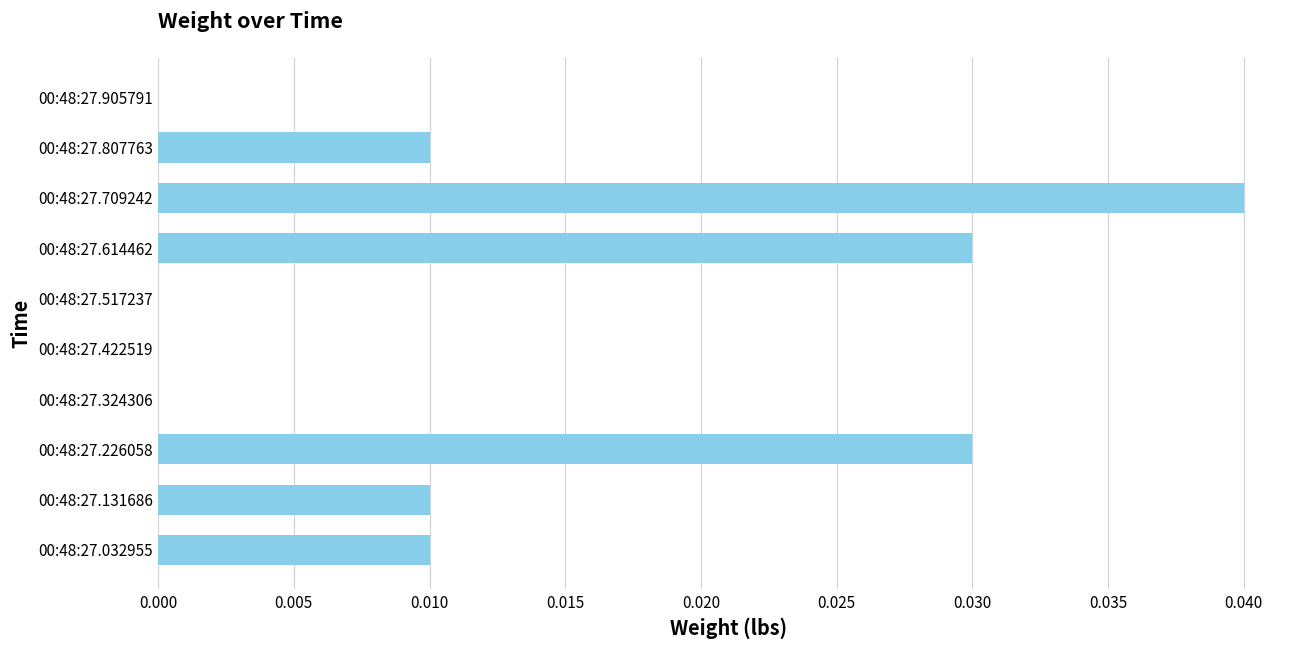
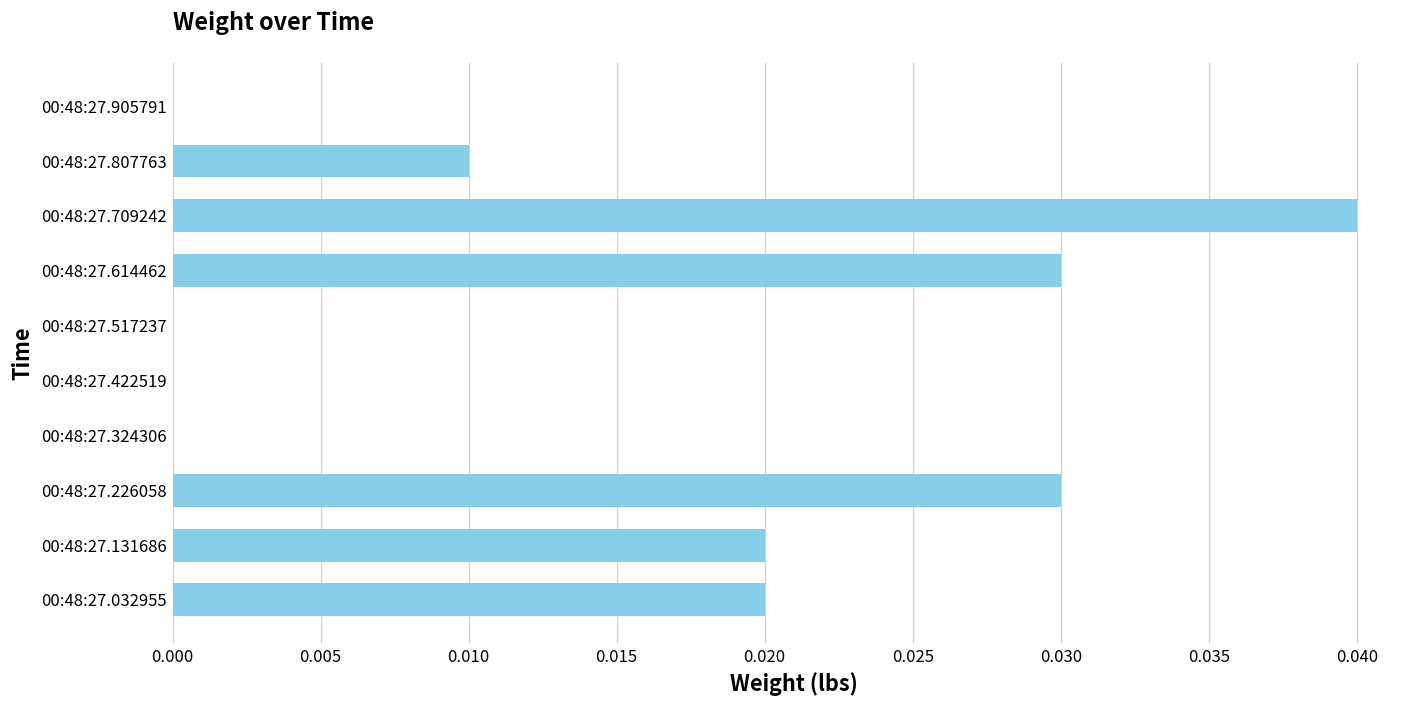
  {
    "00:48:27.905791": 0.00,
    "00:48:27.807763": 0.01,
    "00:48:27.709242": 0.04,
    "00:48:27.614462": 0.03,
    "00:48:27.517237": 0.00,
    "00:48:27.422519": 0.00,
    "00:48:27.324306": 0.00,
    "00:48:27.226058": 0.03,
-   "00:48:27.131686": 0.01,
-   "00:48:27.032955": 0.01
+   "00:48:27.131686": 0.02,
+   "00:48:27.032955": 0.02
  }
